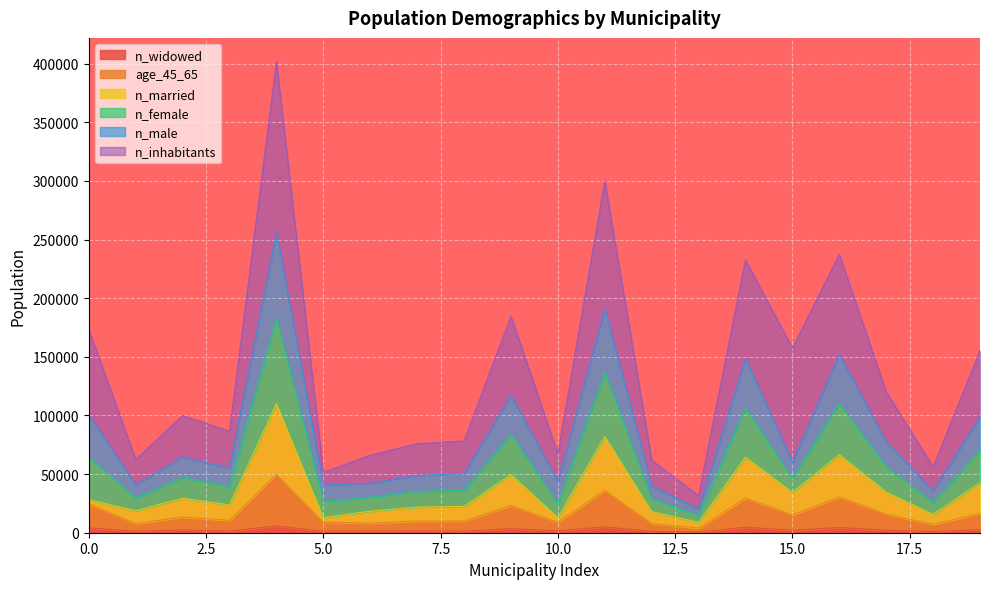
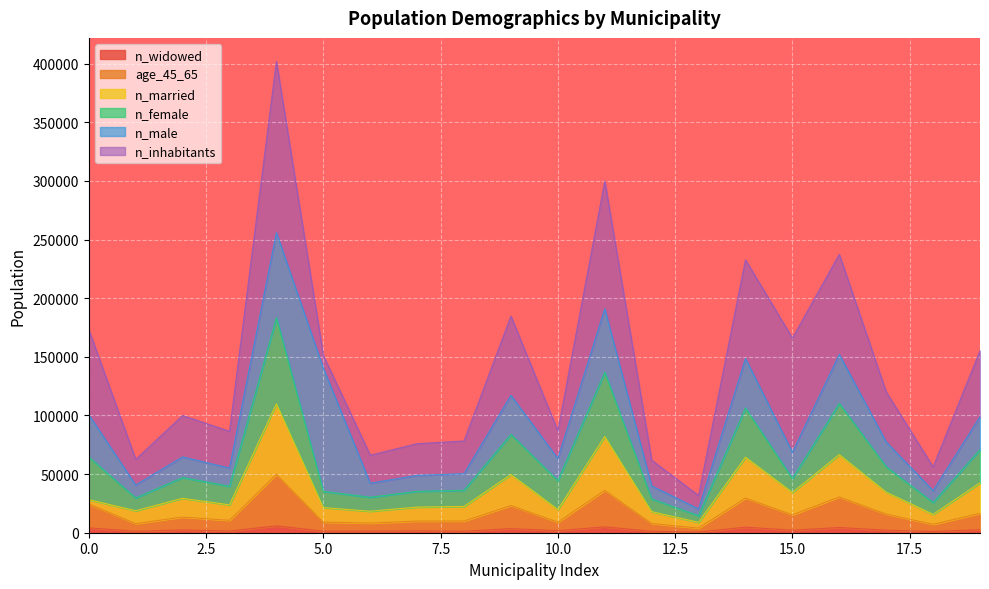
  {
    "n_married": {
      "0.0": 4000,
-     "5.0": 4000,
-     "10.0": 4000,
+     "5.0": 12000,
+     "10.0": 11000,
      "15.0": 19000
    },
    "n_female": {
      "0.0": 36000,
      "5.0": 14000,
-     "10.0": 12000,
+     "10.0": 25000,
      "15.0": 12000
    },
    "n_male": {
      "0.0": 36000,
-     "5.0": 14000,
+     "5.0": 105000,
      "10.0": 19000,
-     "15.0": 14000
+     "15.0": 22000
    },
    "n_inhabitants": {
      "0.0": 72000,
      "5.0": 11000,
      "10.0": 24000,
      "15.0": 97000
    }
  }
